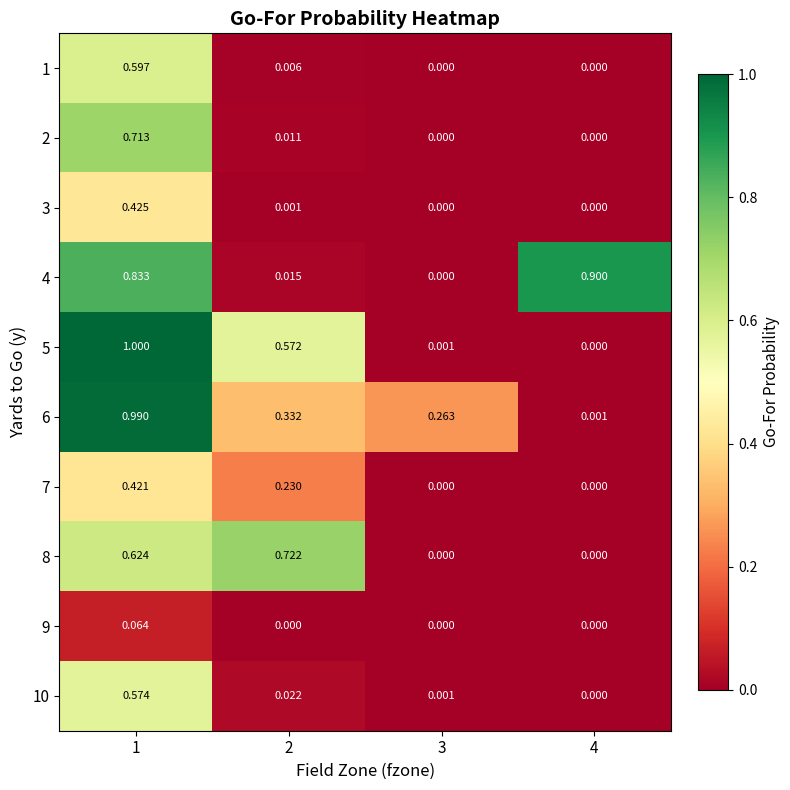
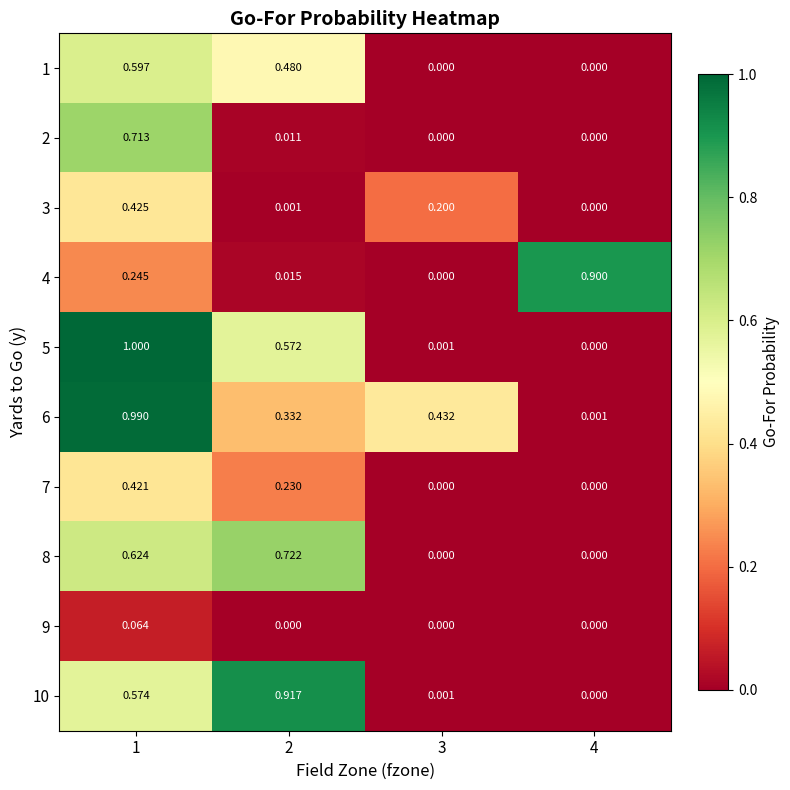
  {
    "1": {
      "1": 0.597,
-     "2": 0.006,
+     "2": 0.480,
      "3": 0.000,
      "4": 0.000
    },
    "2": {
      "1": 0.713,
      "2": 0.011,
      "3": 0.000,
      "4": 0.000
    },
    "3": {
      "1": 0.425,
      "2": 0.001,
-     "3": 0.000,
+     "3": 0.200,
      "4": 0.000
    },
    "4": {
-     "1": 0.833,
+     "1": 0.245,
      "2": 0.015,
      "3": 0.000,
      "4": 0.900
    },
    "5": {
      "1": 1.000,
      "2": 0.572,
      "3": 0.001,
      "4": 0.000
    },
    "6": {
      "1": 0.990,
      "2": 0.332,
-     "3": 0.263,
+     "3": 0.432,
      "4": 0.001
    },
    "7": {
      "1": 0.421,
      "2": 0.230,
      "3": 0.000,
      "4": 0.000
    },
    "8": {
      "1": 0.624,
      "2": 0.722,
      "3": 0.000,
      "4": 0.000
    },
    "9": {
      "1": 0.064,
      "2": 0.000,
      "3": 0.000,
      "4": 0.000
    },
    "10": {
      "1": 0.574,
-     "2": 0.022,
+     "2": 0.917,
      "3": 0.001,
      "4": 0.000
    }
  }
